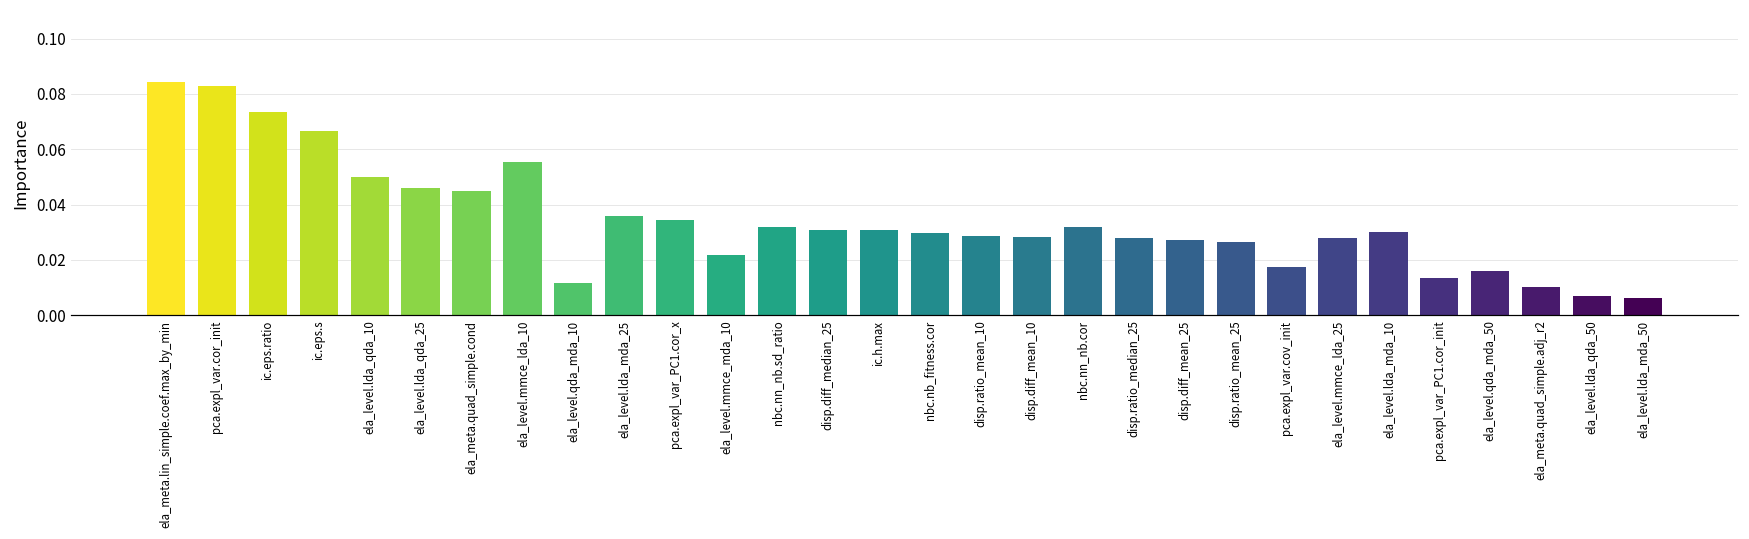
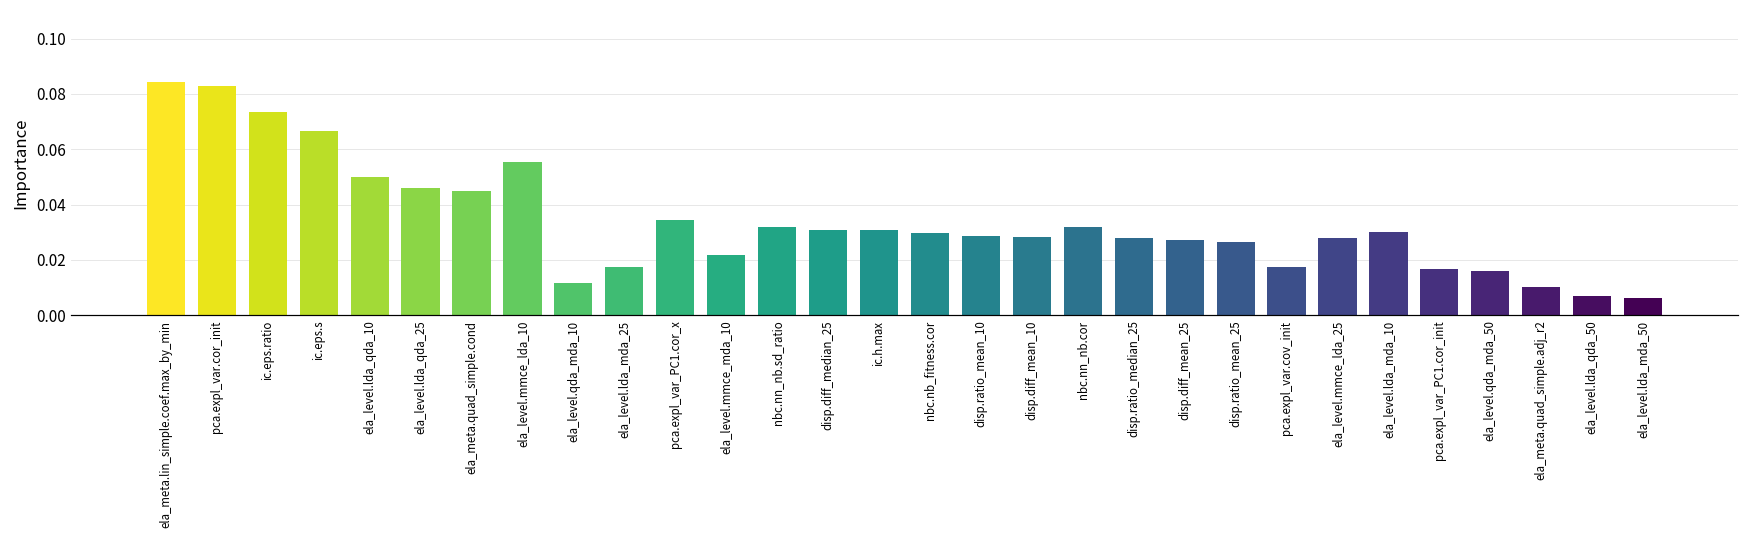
  {
    "ela_meta.lin_simple.coef.max_by_min": 0.084,
    "pca.expl_var.cor_init": 0.083,
    "ic.eps.ratio": 0.073,
    "ic.eps.s": 0.067,
    "ela_level.lda_qda_10": 0.050,
    "ela_level.lda_qda_25": 0.046,
    "ela_meta.quad_simple.cond": 0.045,
    "ela_level.mmce_lda_10": 0.055,
    "ela_level.qda_mda_10": 0.012,
-   "ela_level.lda_mda_25": 0.036,
+   "ela_level.lda_mda_25": 0.018,
    "pca.expl_var_PC1.cor_x": 0.035,
    "ela_level.mmce_mda_10": 0.022,
    "nbc.nn_nb.sd_ratio": 0.032,
    "disp.diff_median_25": 0.031,
    "ic.h.max": 0.031,
    "nbc.nb_fitness.cor": 0.030,
    "disp.ratio_mean_10": 0.029,
    "disp.diff_mean_10": 0.028,
    "nbc.nn_nb.cor": 0.032,
    "disp.ratio_median_25": 0.028,
    "disp.diff_mean_25": 0.027,
    "disp.ratio_mean_25": 0.027,
    "pca.expl_var.cov_init": 0.017,
    "ela_level.mmce_lda_25": 0.028,
    "ela_level.lda_mda_10": 0.030,
-   "pca.expl_var_PC1.cor_init": 0.013,
+   "pca.expl_var_PC1.cor_init": 0.017,
    "ela_level.qda_mda_50": 0.016,
    "ela_meta.quad_simple.adj_r2": 0.010,
    "ela_level.lda_qda_50": 0.007,
    "ela_level.lda_mda_50": 0.006
  }
